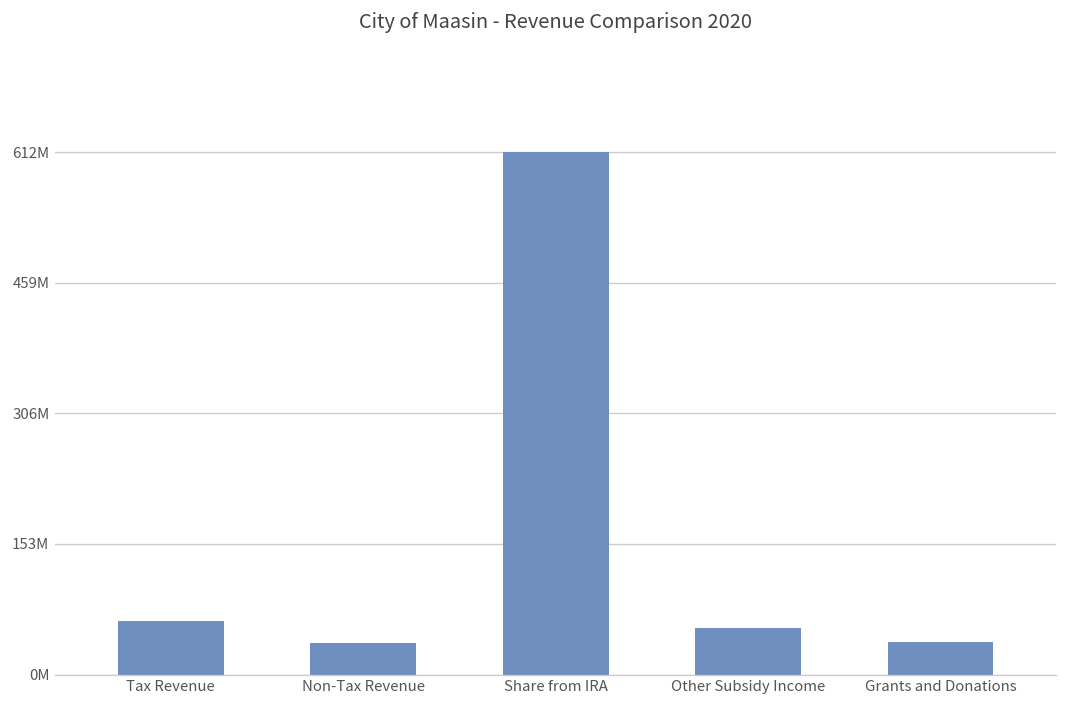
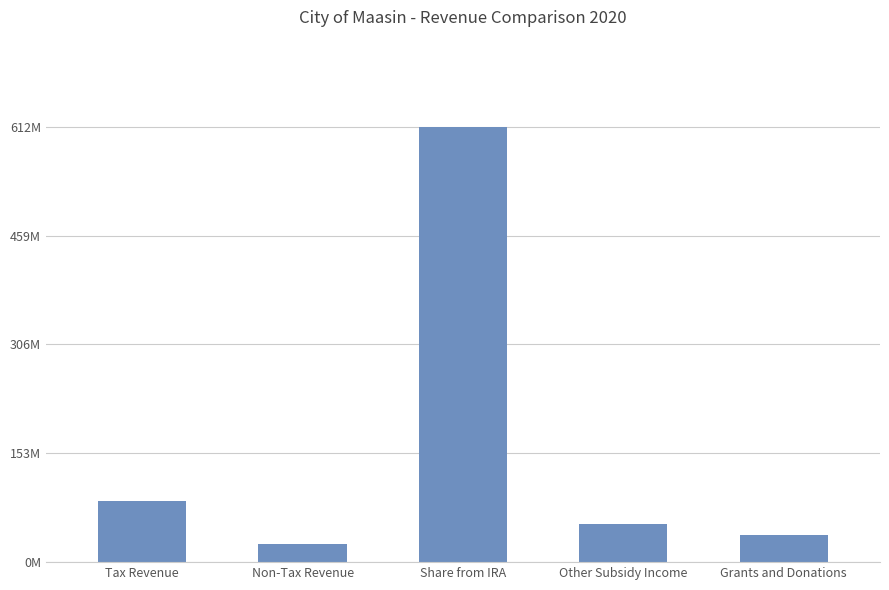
  {
-   "Tax Revenue": 60000000,
-   "Non-Tax Revenue": 40000000,
+   "Tax Revenue": 90000000,
+   "Non-Tax Revenue": 30000000,
    "Share from IRA": 610000000,
    "Other Subsidy Income": 50000000,
    "Grants and Donations": 40000000
  }
